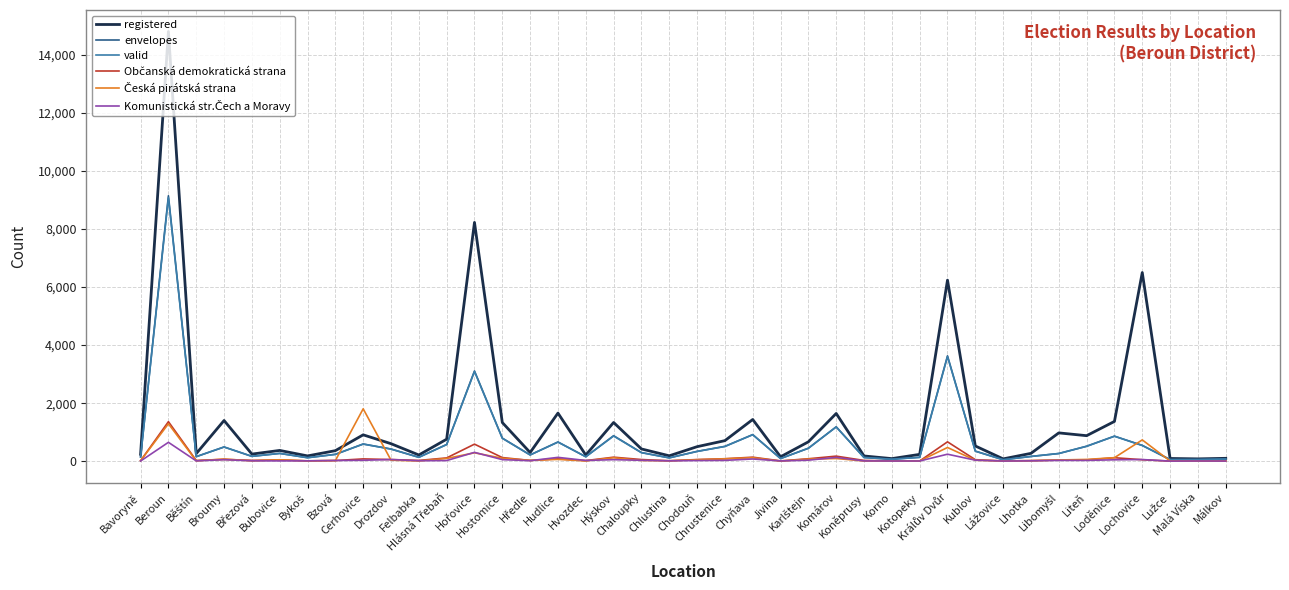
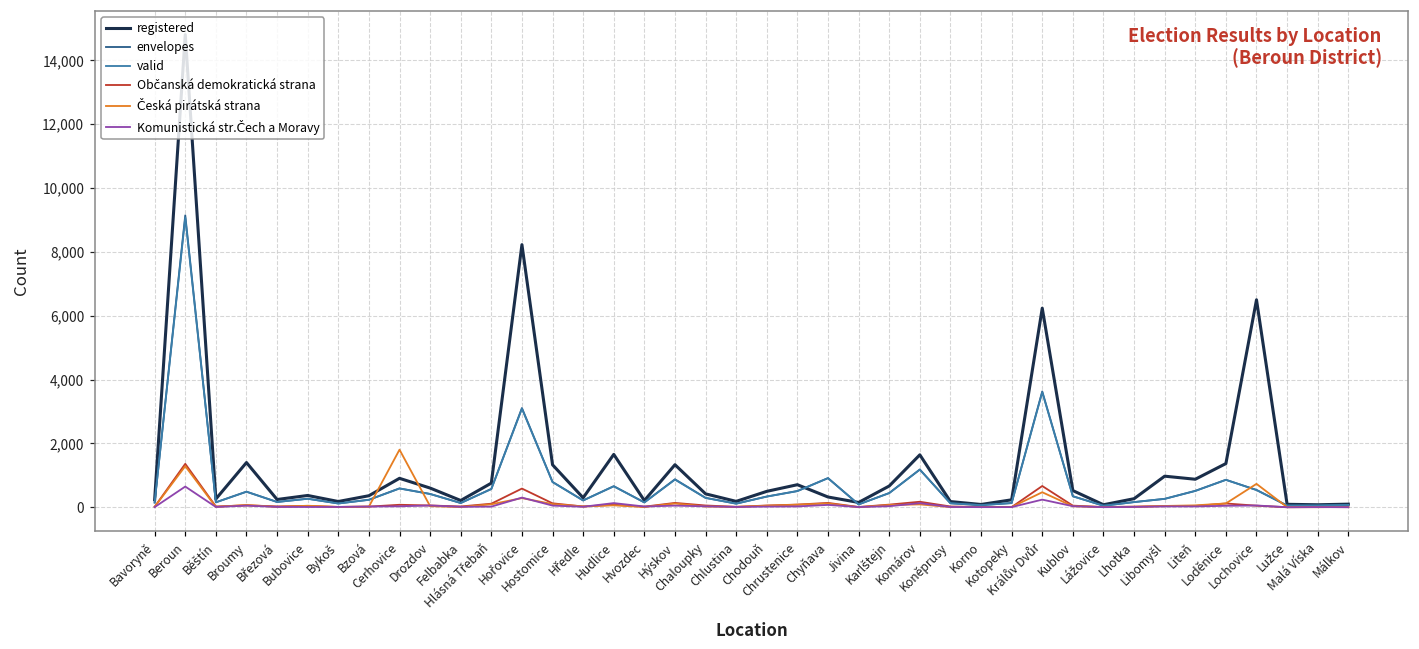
  {
    "registered": {
      "Běštín": "300",
      "Broumy": "1,400",
      "Bubovice": "400",
      "Bzová": "400",
      "Cerhovice": "900",
      "Drozdov": "600",
      "Hlásná Třebaň": "800",
      "Hořovice": "8,200",
      "Hostomice": "1,300",
      "Hudlice": "1,700",
      "Hýskov": "1,300",
      "Chaloupky": "400",
      "Chodouň": "500",
      "Chrustenice": "700",
-     "Chyňava": "1,400",
+     "Chyňava": "300",
      "Karlštejn": "700",
      "Komárov": "1,600",
      "Kotopeky": "200",
      "Králův Dvůr": "6,200",
      "Kublov": "500",
      "Lhotka": "300",
      "Libomyšl": "1,000",
      "Liteň": "900",
      "Loděnice": "1,400",
      "Lochovice": "6,500"
    },
    "Občanská demokratická strana": {
      "Hořovice": "600",
      "Králův Dvůr": "700"
    },
    "Česká pirátská strana": {
      "Cerhovice": "1,800",
      "Králův Dvůr": "500",
      "Lochovice": "700"
    },
    "Komunistická str.Čech a Moravy": {
      "Beroun": "700",
      "Králův Dvůr": "200"
    }
  }
